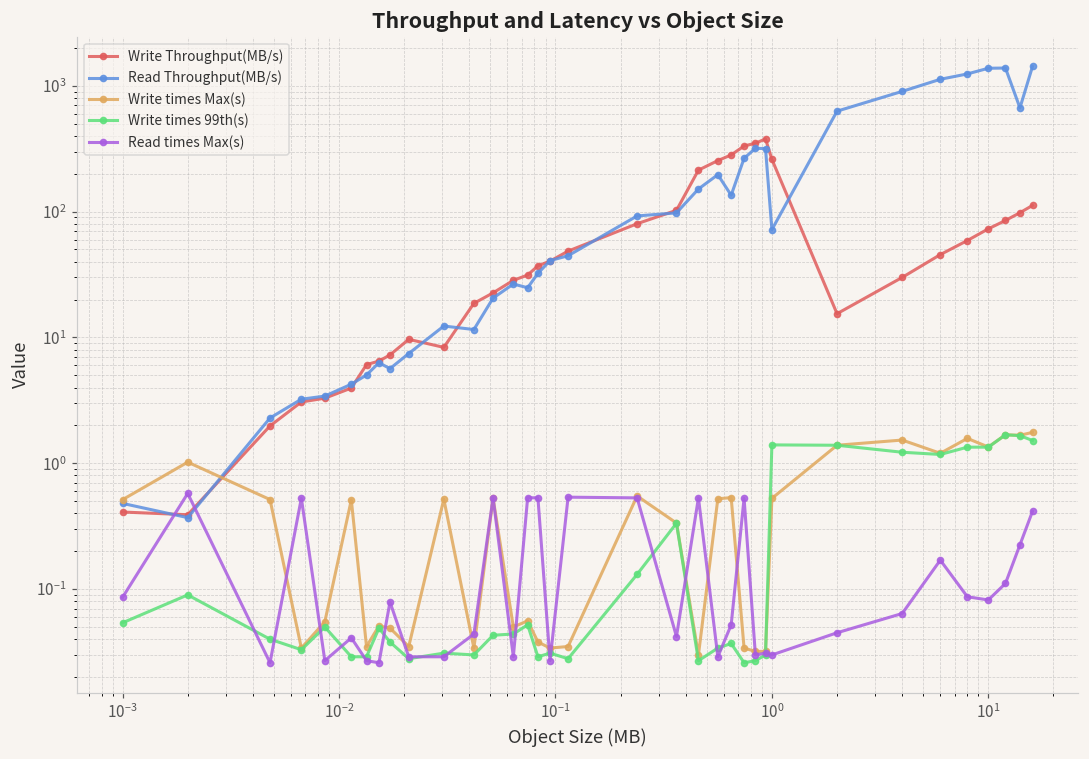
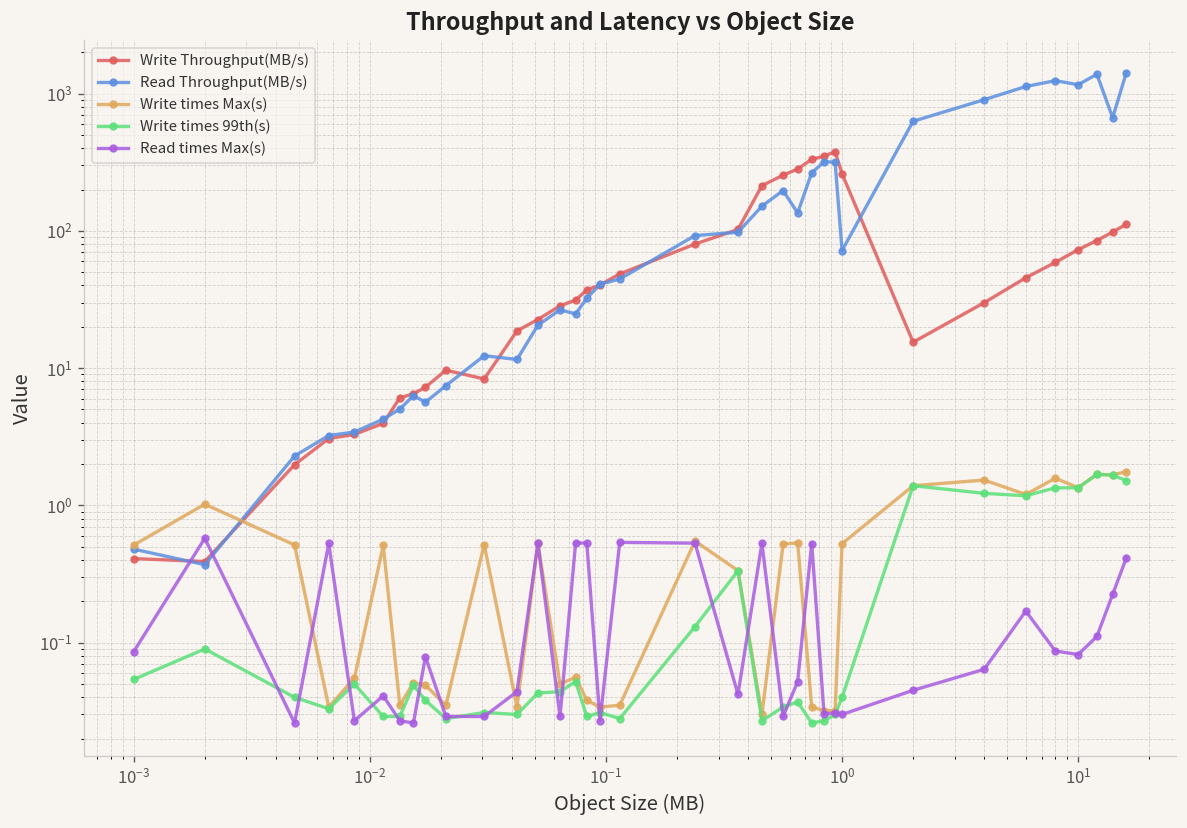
  {
    "Write Throughput(MB/s)": {
      "10^-3": 0.41,
      "10^0": 260,
      "10^1": 70
    },
    "Read Throughput(MB/s)": {
      "10^-3": 0.48,
      "10^0": 70,
-     "10^1": 1400
+     "10^1": 1200
    },
    "Write times Max(s)": {
      "10^-3": 0.5,
      "10^0": 0.5
    },
    "Write times 99th(s)": {
      "10^-3": 0.05,
-     "10^0": 1.4
+     "10^0": 0.04
    },
    "Read times Max(s)": {
      "10^-3": 0.09,
      "10^0": 0.03,
      "10^1": 0.08
    }
  }
